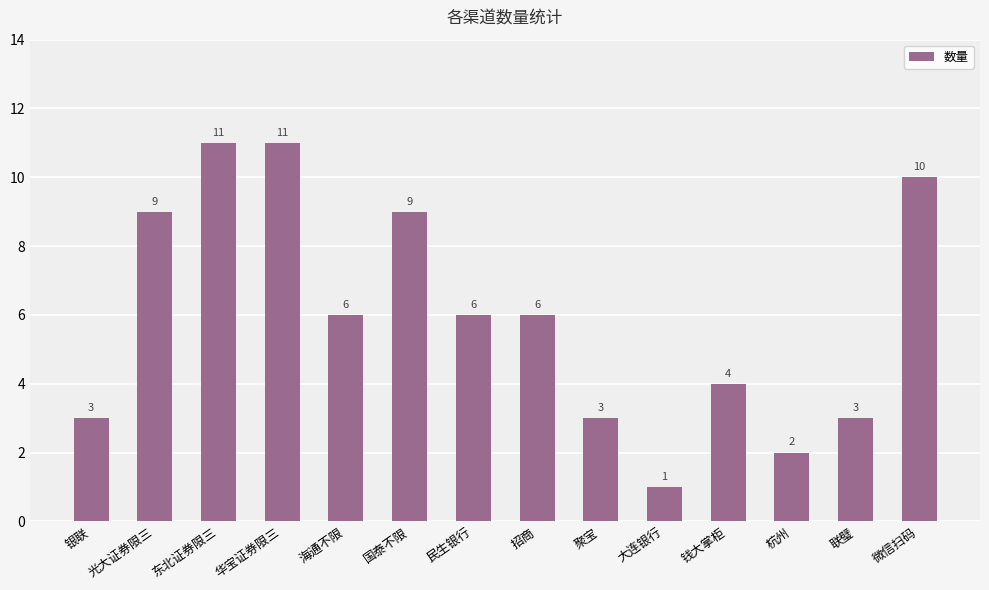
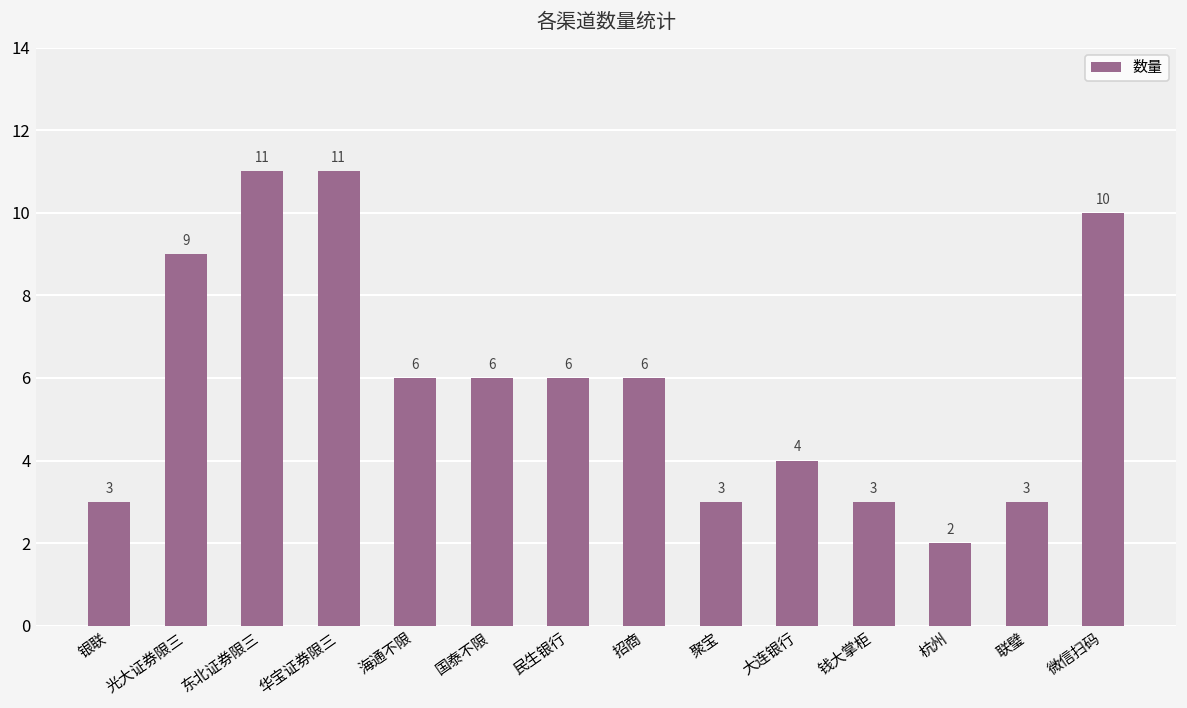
  {
    "银联": 3,
    "光大证券限三": 9,
    "东北证券限三": 11,
    "华宝证券限三": 11,
    "海通不限": 6,
-   "国泰不限": 9,
+   "国泰不限": 6,
    "民生银行": 6,
    "招商": 6,
    "聚宝": 3,
-   "大连银行": 1,
-   "钱大掌柜": 4,
+   "大连银行": 4,
+   "钱大掌柜": 3,
    "杭州": 2,
    "联璧": 3,
    "微信扫码": 10
  }
